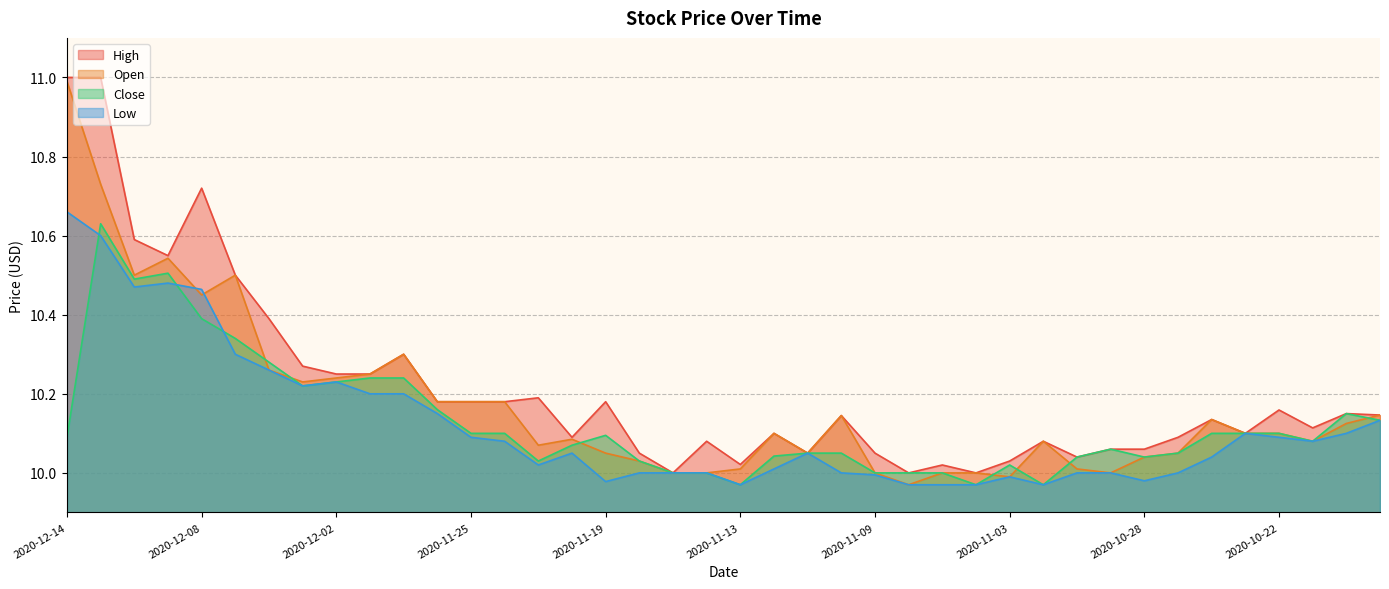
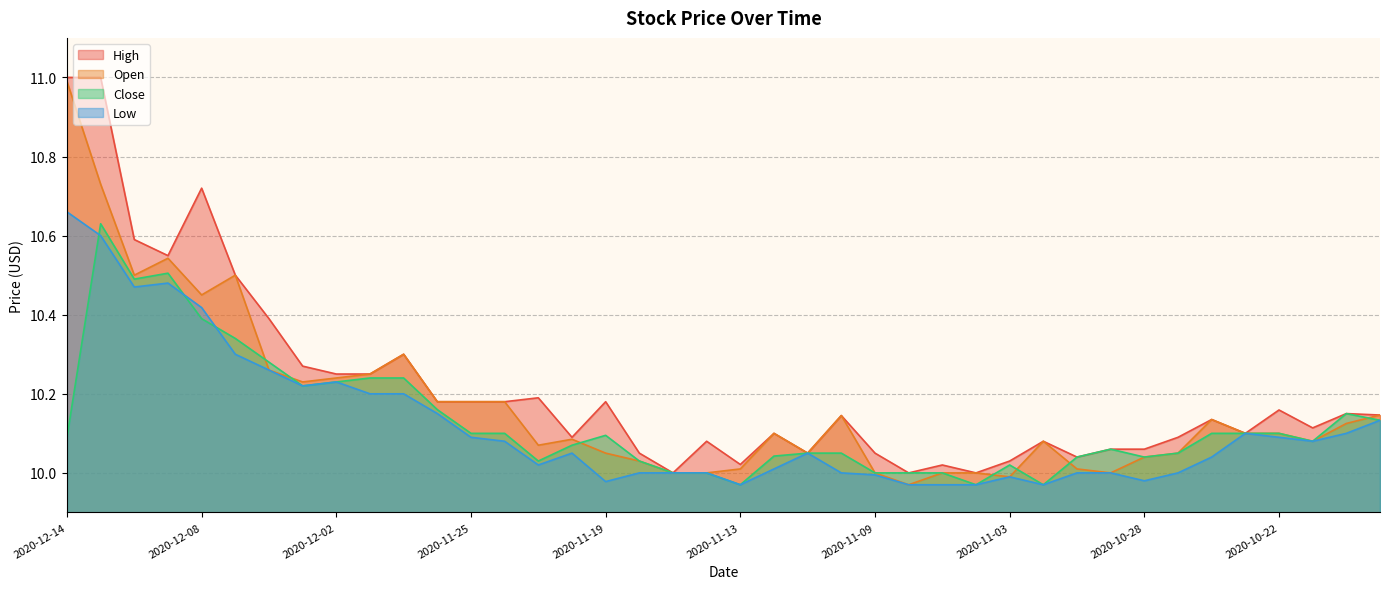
  {
    "Close": {
      "2020-12-14": 10.09,
      "2020-12-08": 10.39,
      "2020-11-25": 10.10,
      "2020-11-19": 10.10,
      "2020-11-03": 10.02
    },
    "Low": {
      "2020-12-14": 10.66,
-     "2020-12-08": 10.46,
+     "2020-12-08": 10.42,
      "2020-11-25": 10.09,
      "2020-11-19": 9.98,
      "2020-10-28": 9.98,
      "2020-10-22": 10.09
    }
  }
